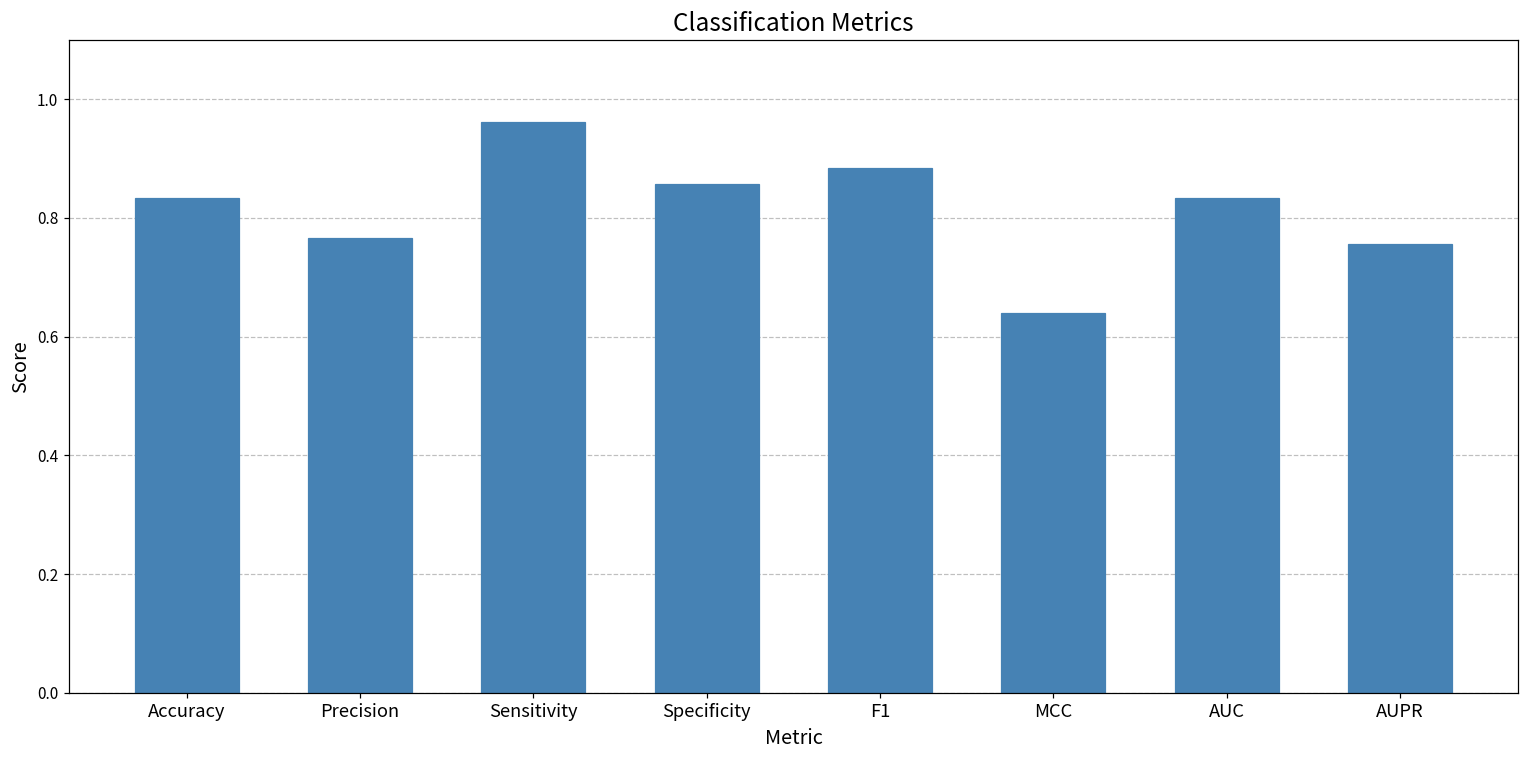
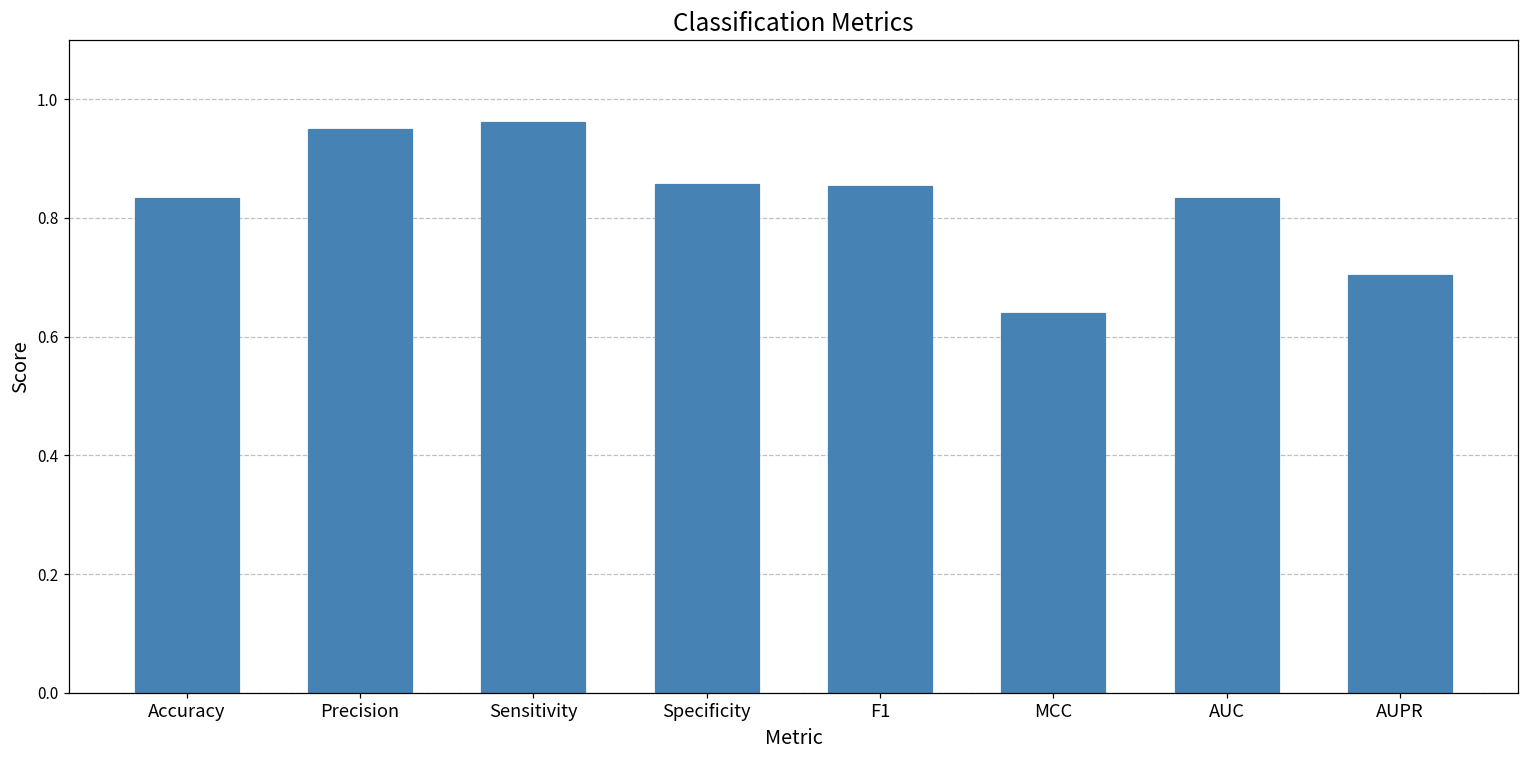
  {
    "Accuracy": 0.83,
-   "Precision": 0.77,
+   "Precision": 0.95,
    "Sensitivity": 0.96,
    "Specificity": 0.86,
-   "F1": 0.88,
+   "F1": 0.85,
    "MCC": 0.64,
    "AUC": 0.83,
-   "AUPR": 0.76
+   "AUPR": 0.70
  }
